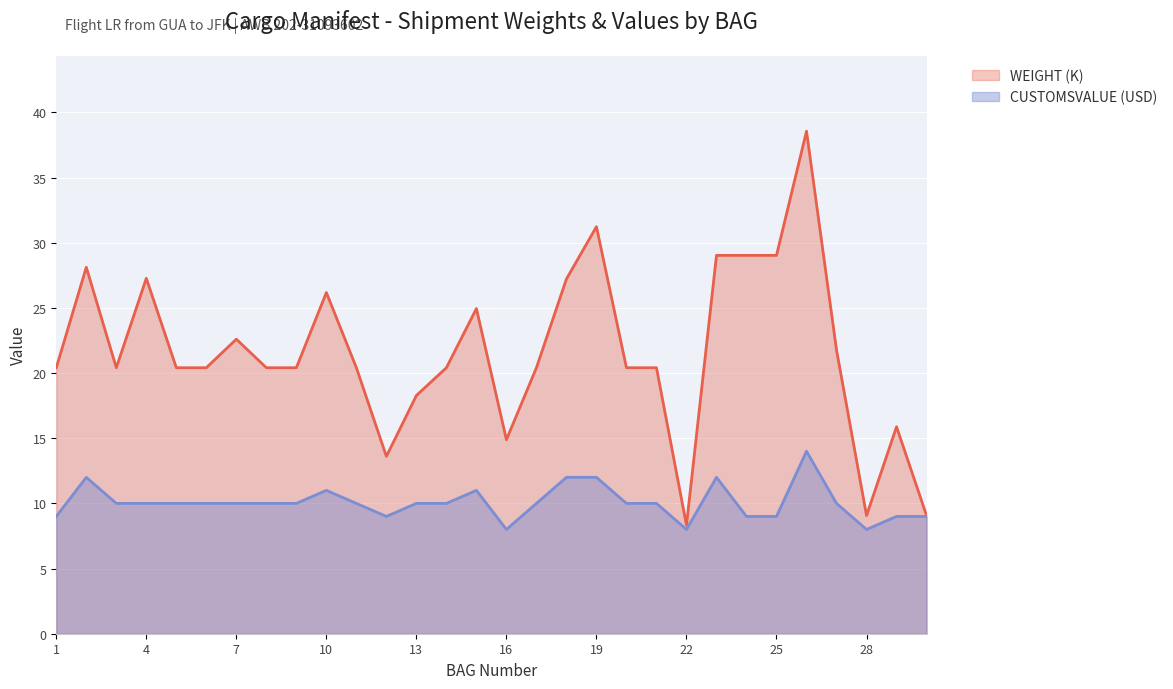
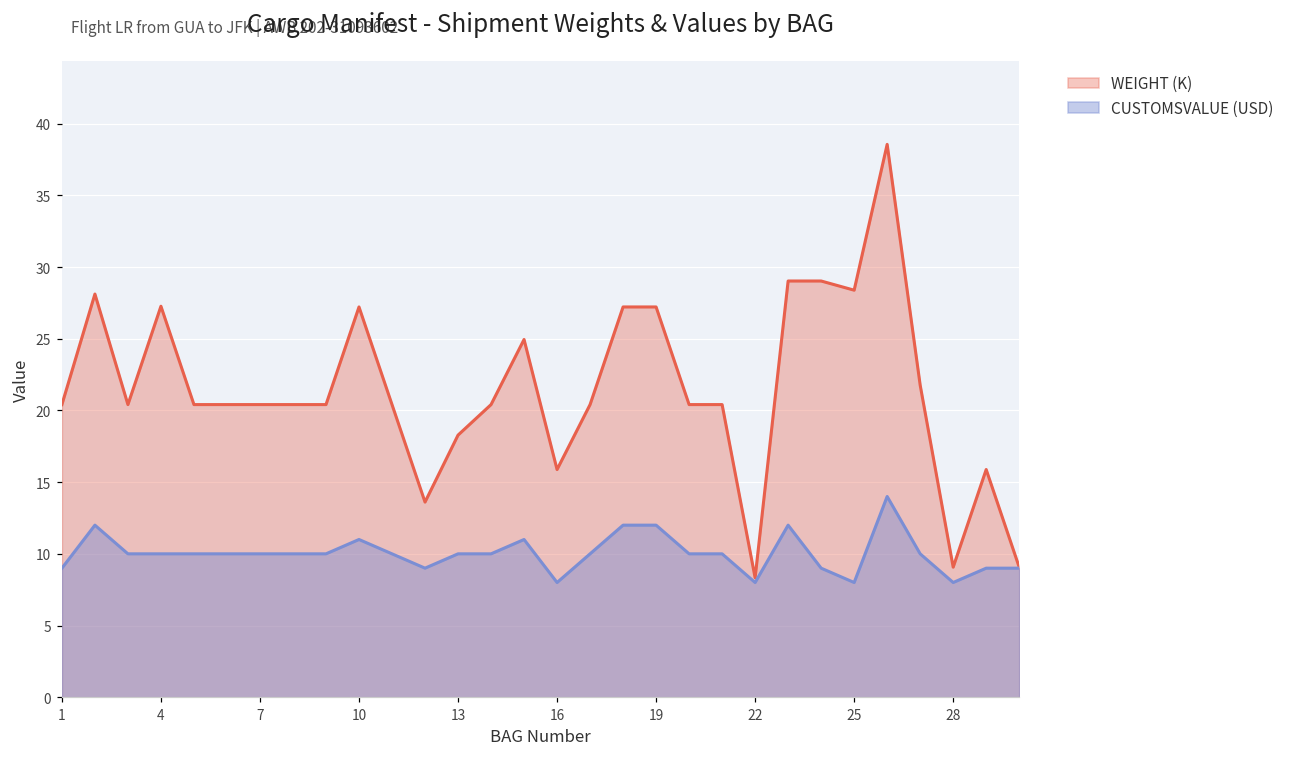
  {
    "WEIGHT (K)": {
      "1": 20.4,
      "4": 27.3,
-     "7": 22.6,
-     "10": 26.2,
+     "7": 20.4,
+     "10": 27.2,
      "13": 18.3,
-     "16": 14.9,
-     "19": 31.2,
+     "16": 15.9,
+     "19": 27.2,
      "22": 8.3,
-     "25": 29.0,
+     "25": 28.4,
      "28": 9.1
    },
    "CUSTOMSVALUE (USD)": {
      "1": 9,
      "4": 10,
      "7": 10,
      "10": 11,
      "13": 10,
      "16": 8,
      "19": 12,
      "22": 8,
-     "25": 9,
+     "25": 8,
      "28": 8
    }
  }
